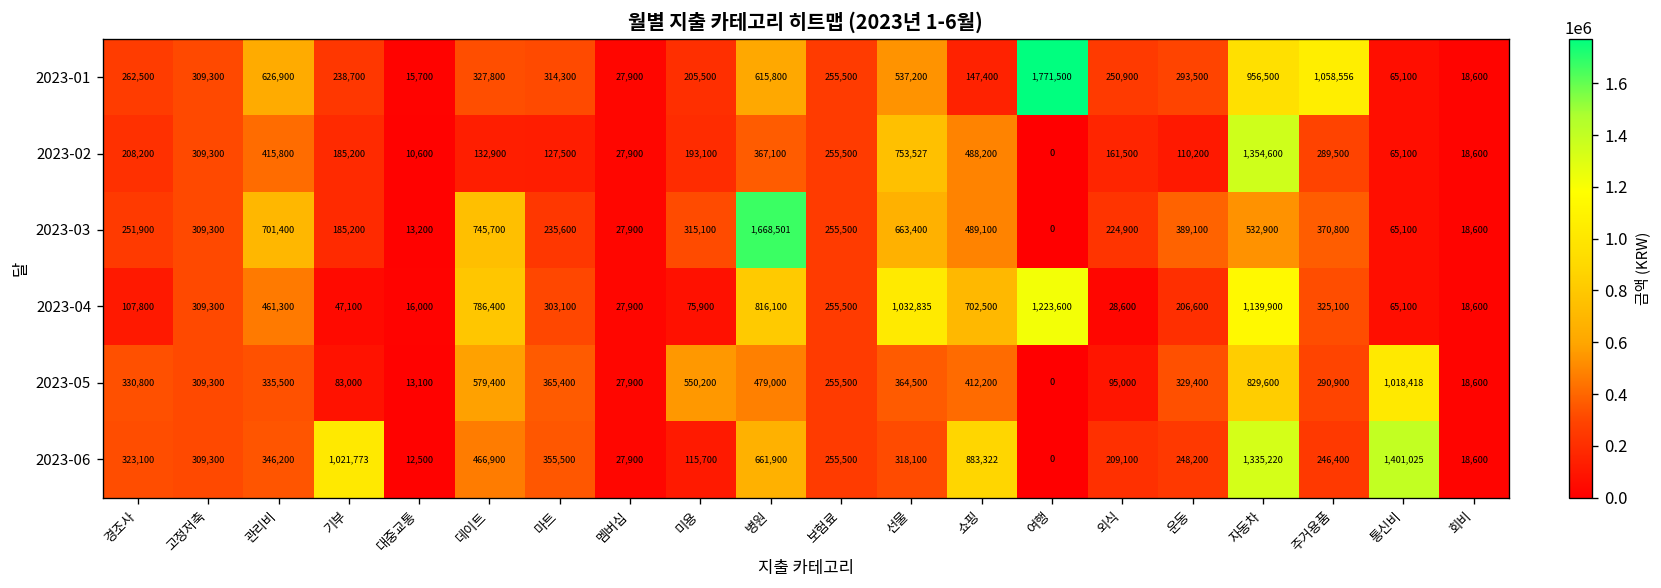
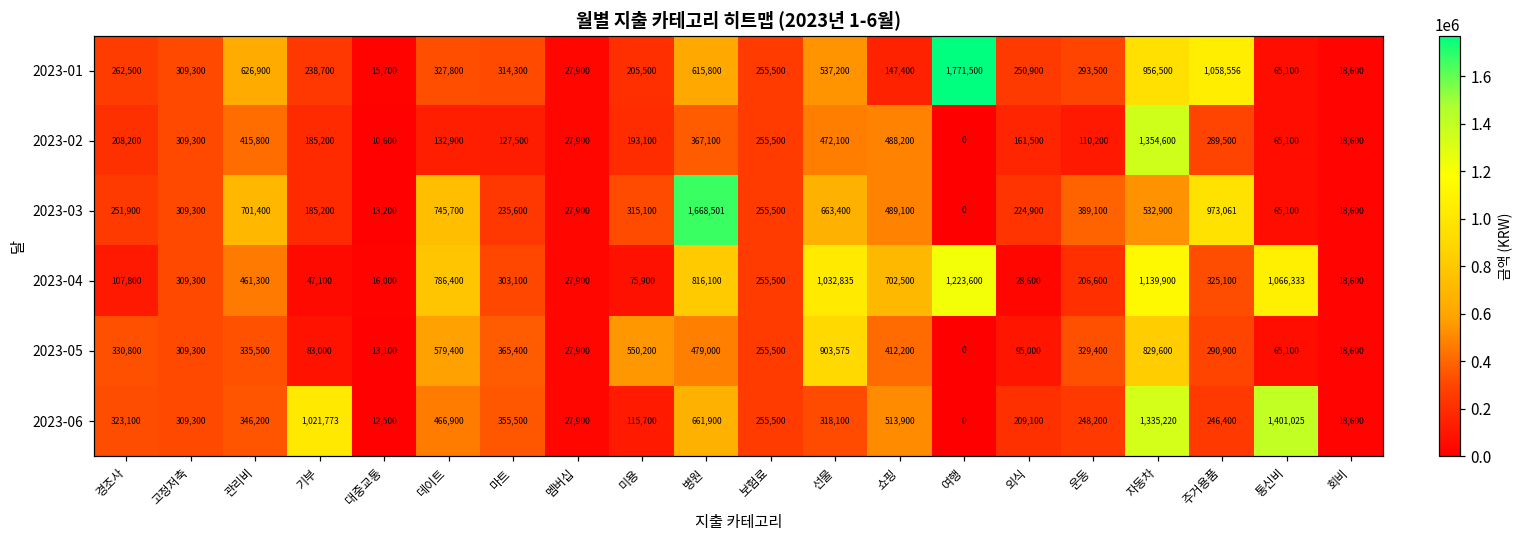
  {
    "2023-01": {
      "경조사": "262,500",
      "고정저축": "309,300",
      "관리비": "626,900",
      "기부": "238,700",
      "대중교통": "15,700",
      "데이트": "327,800",
      "마트": "314,300",
      "멤버십": "27,900",
      "미용": "205,500",
      "병원": "615,800",
      "보험료": "255,500",
      "선물": "537,200",
      "쇼핑": "147,400",
      "여행": "1,771,500",
      "외식": "250,900",
      "운동": "293,500",
      "자동차": "956,500",
      "주거용품": "1,058,556",
      "통신비": "65,100",
      "회비": "18,600"
    },
    "2023-02": {
      "경조사": "208,200",
      "고정저축": "309,300",
      "관리비": "415,800",
      "기부": "185,200",
      "대중교통": "10,600",
      "데이트": "132,900",
      "마트": "127,500",
      "멤버십": "27,900",
      "미용": "193,100",
      "병원": "367,100",
      "보험료": "255,500",
-     "선물": "753,527",
+     "선물": "472,100",
      "쇼핑": "488,200",
      "여행": "0",
      "외식": "161,500",
      "운동": "110,200",
      "자동차": "1,354,600",
      "주거용품": "289,500",
      "통신비": "65,100",
      "회비": "18,600"
    },
    "2023-03": {
      "경조사": "251,900",
      "고정저축": "309,300",
      "관리비": "701,400",
      "기부": "185,200",
      "대중교통": "13,200",
      "데이트": "745,700",
      "마트": "235,600",
      "멤버십": "27,900",
      "미용": "315,100",
      "병원": "1,668,501",
      "보험료": "255,500",
      "선물": "663,400",
      "쇼핑": "489,100",
      "여행": "0",
      "외식": "224,900",
      "운동": "389,100",
      "자동차": "532,900",
-     "주거용품": "370,800",
+     "주거용품": "973,061",
      "통신비": "65,100",
      "회비": "18,600"
    },
    "2023-04": {
      "경조사": "107,800",
      "고정저축": "309,300",
      "관리비": "461,300",
      "기부": "47,100",
      "대중교통": "16,000",
      "데이트": "786,400",
      "마트": "303,100",
      "멤버십": "27,900",
      "미용": "75,900",
      "병원": "816,100",
      "보험료": "255,500",
      "선물": "1,032,835",
      "쇼핑": "702,500",
      "여행": "1,223,600",
      "외식": "28,600",
      "운동": "206,600",
      "자동차": "1,139,900",
      "주거용품": "325,100",
-     "통신비": "65,100",
+     "통신비": "1,066,333",
      "회비": "18,600"
    },
    "2023-05": {
      "경조사": "330,800",
      "고정저축": "309,300",
      "관리비": "335,500",
      "기부": "83,000",
      "대중교통": "13,100",
      "데이트": "579,400",
      "마트": "365,400",
      "멤버십": "27,900",
      "미용": "550,200",
      "병원": "479,000",
      "보험료": "255,500",
-     "선물": "364,500",
+     "선물": "903,575",
      "쇼핑": "412,200",
      "여행": "0",
      "외식": "95,000",
      "운동": "329,400",
      "자동차": "829,600",
      "주거용품": "290,900",
-     "통신비": "1,018,418",
+     "통신비": "65,100",
      "회비": "18,600"
    },
    "2023-06": {
      "경조사": "323,100",
      "고정저축": "309,300",
      "관리비": "346,200",
      "기부": "1,021,773",
      "대중교통": "12,500",
      "데이트": "466,900",
      "마트": "355,500",
      "멤버십": "27,900",
      "미용": "115,700",
      "병원": "661,900",
      "보험료": "255,500",
      "선물": "318,100",
-     "쇼핑": "883,322",
+     "쇼핑": "513,900",
      "여행": "0",
      "외식": "209,100",
      "운동": "248,200",
      "자동차": "1,335,220",
      "주거용품": "246,400",
      "통신비": "1,401,025",
      "회비": "18,600"
    }
  }
